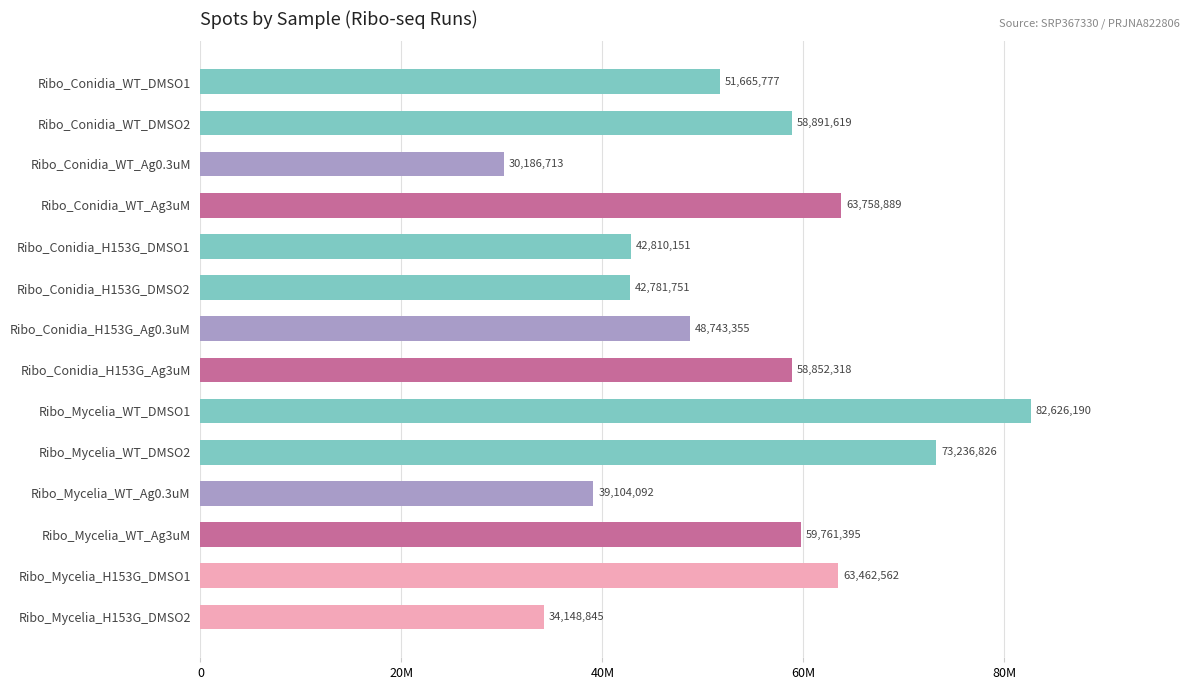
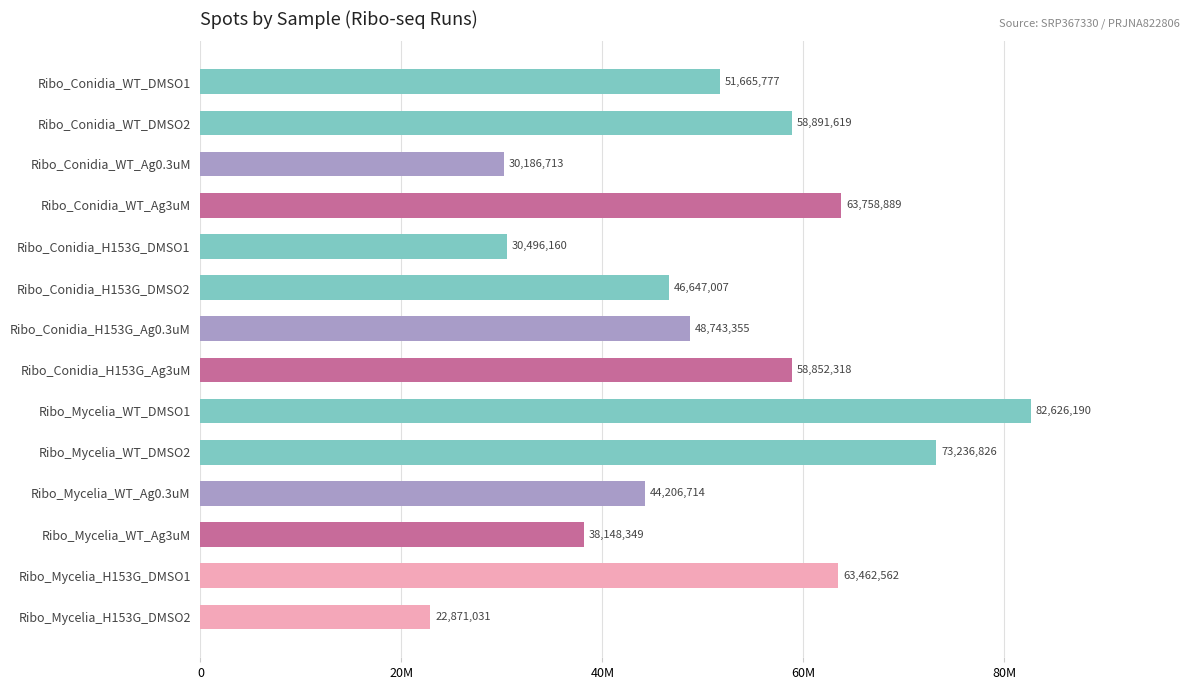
  {
    "Ribo_Conidia_WT_DMSO1": "51,665,777",
    "Ribo_Conidia_WT_DMSO2": "58,891,619",
    "Ribo_Conidia_WT_Ag0.3uM": "30,186,713",
    "Ribo_Conidia_WT_Ag3uM": "63,758,889",
-   "Ribo_Conidia_H153G_DMSO1": "42,810,151",
-   "Ribo_Conidia_H153G_DMSO2": "42,781,751",
+   "Ribo_Conidia_H153G_DMSO1": "30,496,160",
+   "Ribo_Conidia_H153G_DMSO2": "46,647,007",
    "Ribo_Conidia_H153G_Ag0.3uM": "48,743,355",
    "Ribo_Conidia_H153G_Ag3uM": "58,852,318",
    "Ribo_Mycelia_WT_DMSO1": "82,626,190",
    "Ribo_Mycelia_WT_DMSO2": "73,236,826",
-   "Ribo_Mycelia_WT_Ag0.3uM": "39,104,092",
-   "Ribo_Mycelia_WT_Ag3uM": "59,761,395",
+   "Ribo_Mycelia_WT_Ag0.3uM": "44,206,714",
+   "Ribo_Mycelia_WT_Ag3uM": "38,148,349",
    "Ribo_Mycelia_H153G_DMSO1": "63,462,562",
-   "Ribo_Mycelia_H153G_DMSO2": "34,148,845"
+   "Ribo_Mycelia_H153G_DMSO2": "22,871,031"
  }
